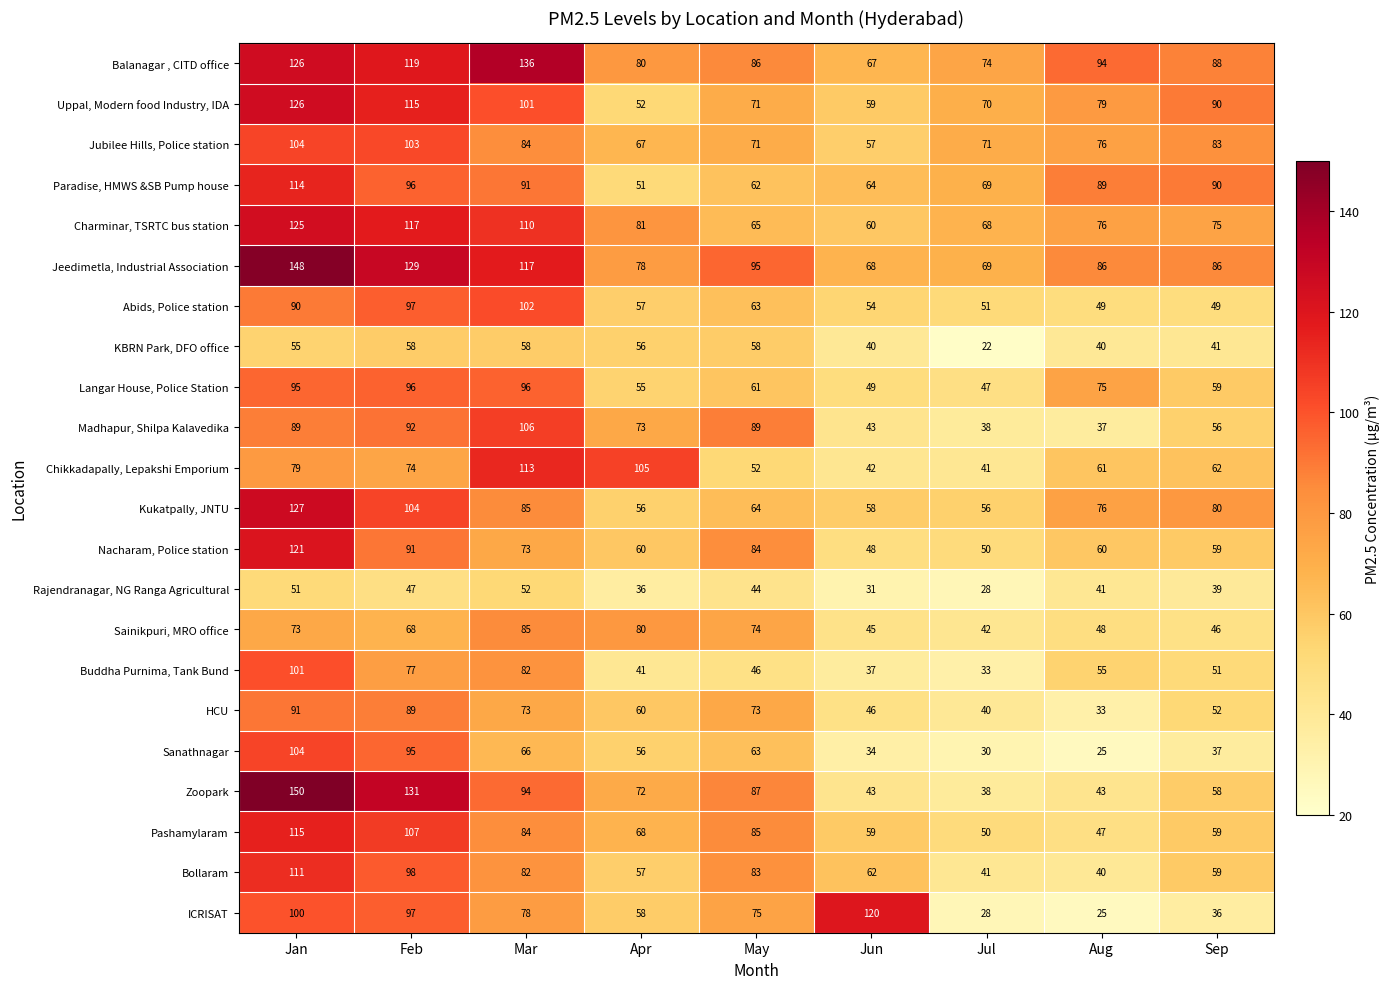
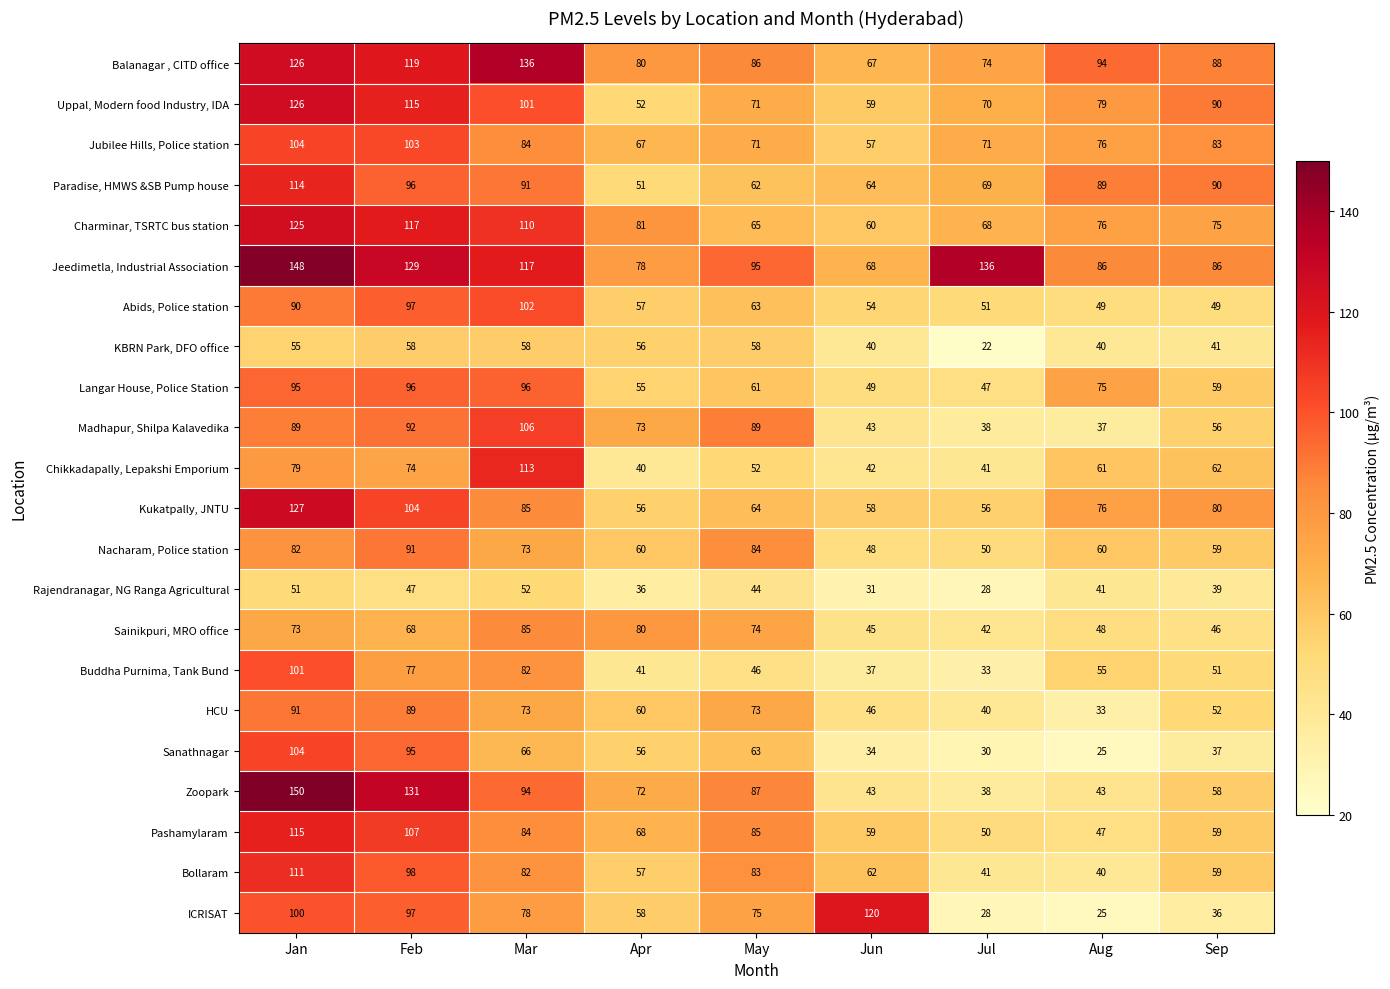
  {
    "Balanagar , CITD office": {
      "Jan": 126,
      "Feb": 119,
      "Mar": 136,
      "Apr": 80,
      "May": 86,
      "Jun": 67,
      "Jul": 74,
      "Aug": 94,
      "Sep": 88
    },
    "Uppal, Modern food Industry, IDA": {
      "Jan": 126,
      "Feb": 115,
      "Mar": 101,
      "Apr": 52,
      "May": 71,
      "Jun": 59,
      "Jul": 70,
      "Aug": 79,
      "Sep": 90
    },
    "Jubilee Hills, Police station": {
      "Jan": 104,
      "Feb": 103,
      "Mar": 84,
      "Apr": 67,
      "May": 71,
      "Jun": 57,
      "Jul": 71,
      "Aug": 76,
      "Sep": 83
    },
    "Paradise, HMWS &SB Pump house": {
      "Jan": 114,
      "Feb": 96,
      "Mar": 91,
      "Apr": 51,
      "May": 62,
      "Jun": 64,
      "Jul": 69,
      "Aug": 89,
      "Sep": 90
    },
    "Charminar, TSRTC bus station": {
      "Jan": 125,
      "Feb": 117,
      "Mar": 110,
      "Apr": 81,
      "May": 65,
      "Jun": 60,
      "Jul": 68,
      "Aug": 76,
      "Sep": 75
    },
    "Jeedimetla, Industrial Association": {
      "Jan": 148,
      "Feb": 129,
      "Mar": 117,
      "Apr": 78,
      "May": 95,
      "Jun": 68,
-     "Jul": 69,
+     "Jul": 136,
      "Aug": 86,
      "Sep": 86
    },
    "Abids, Police station": {
      "Jan": 90,
      "Feb": 97,
      "Mar": 102,
      "Apr": 57,
      "May": 63,
      "Jun": 54,
      "Jul": 51,
      "Aug": 49,
      "Sep": 49
    },
    "KBRN Park, DFO office": {
      "Jan": 55,
      "Feb": 58,
      "Mar": 58,
      "Apr": 56,
      "May": 58,
      "Jun": 40,
      "Jul": 22,
      "Aug": 40,
      "Sep": 41
    },
    "Langar House, Police Station": {
      "Jan": 95,
      "Feb": 96,
      "Mar": 96,
      "Apr": 55,
      "May": 61,
      "Jun": 49,
      "Jul": 47,
      "Aug": 75,
      "Sep": 59
    },
    "Madhapur, Shilpa Kalavedika": {
      "Jan": 89,
      "Feb": 92,
      "Mar": 106,
      "Apr": 73,
      "May": 89,
      "Jun": 43,
      "Jul": 38,
      "Aug": 37,
      "Sep": 56
    },
    "Chikkadapally, Lepakshi Emporium": {
      "Jan": 79,
      "Feb": 74,
      "Mar": 113,
-     "Apr": 105,
+     "Apr": 40,
      "May": 52,
      "Jun": 42,
      "Jul": 41,
      "Aug": 61,
      "Sep": 62
    },
    "Kukatpally, JNTU": {
      "Jan": 127,
      "Feb": 104,
      "Mar": 85,
      "Apr": 56,
      "May": 64,
      "Jun": 58,
      "Jul": 56,
      "Aug": 76,
      "Sep": 80
    },
    "Nacharam, Police station": {
-     "Jan": 121,
+     "Jan": 82,
      "Feb": 91,
      "Mar": 73,
      "Apr": 60,
      "May": 84,
      "Jun": 48,
      "Jul": 50,
      "Aug": 60,
      "Sep": 59
    },
    "Rajendranagar, NG Ranga Agricultural": {
      "Jan": 51,
      "Feb": 47,
      "Mar": 52,
      "Apr": 36,
      "May": 44,
      "Jun": 31,
      "Jul": 28,
      "Aug": 41,
      "Sep": 39
    },
    "Sainikpuri, MRO office": {
      "Jan": 73,
      "Feb": 68,
      "Mar": 85,
      "Apr": 80,
      "May": 74,
      "Jun": 45,
      "Jul": 42,
      "Aug": 48,
      "Sep": 46
    },
    "Buddha Purnima, Tank Bund": {
      "Jan": 101,
      "Feb": 77,
      "Mar": 82,
      "Apr": 41,
      "May": 46,
      "Jun": 37,
      "Jul": 33,
      "Aug": 55,
      "Sep": 51
    },
    "HCU": {
      "Jan": 91,
      "Feb": 89,
      "Mar": 73,
      "Apr": 60,
      "May": 73,
      "Jun": 46,
      "Jul": 40,
      "Aug": 33,
      "Sep": 52
    },
    "Sanathnagar": {
      "Jan": 104,
      "Feb": 95,
      "Mar": 66,
      "Apr": 56,
      "May": 63,
      "Jun": 34,
      "Jul": 30,
      "Aug": 25,
      "Sep": 37
    },
    "Zoopark": {
      "Jan": 150,
      "Feb": 131,
      "Mar": 94,
      "Apr": 72,
      "May": 87,
      "Jun": 43,
      "Jul": 38,
      "Aug": 43,
      "Sep": 58
    },
    "Pashamylaram": {
      "Jan": 115,
      "Feb": 107,
      "Mar": 84,
      "Apr": 68,
      "May": 85,
      "Jun": 59,
      "Jul": 50,
      "Aug": 47,
      "Sep": 59
    },
    "Bollaram": {
      "Jan": 111,
      "Feb": 98,
      "Mar": 82,
      "Apr": 57,
      "May": 83,
      "Jun": 62,
      "Jul": 41,
      "Aug": 40,
      "Sep": 59
    },
    "ICRISAT": {
      "Jan": 100,
      "Feb": 97,
      "Mar": 78,
      "Apr": 58,
      "May": 75,
      "Jun": 120,
      "Jul": 28,
      "Aug": 25,
      "Sep": 36
    }
  }
